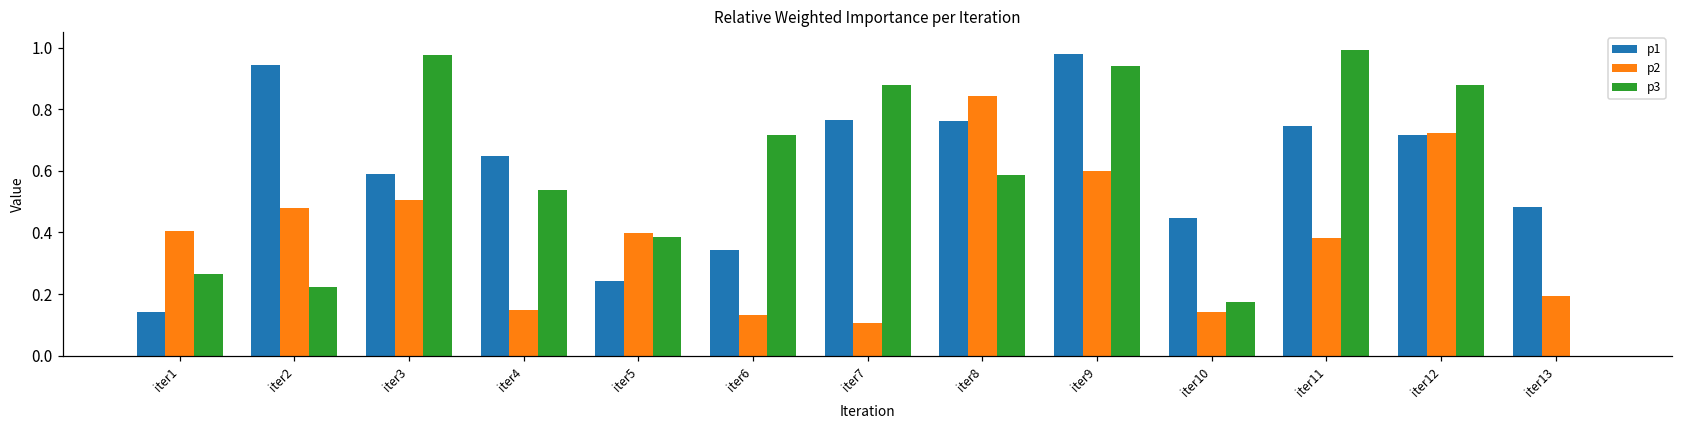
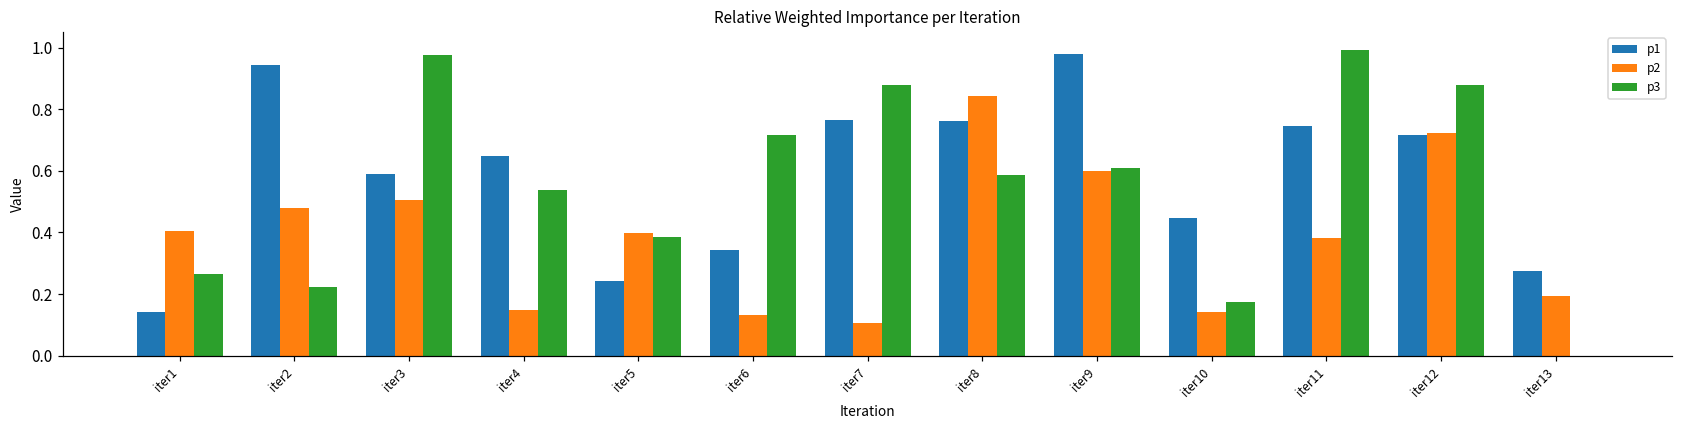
  {
    "p1": {
      "iter1": 0.14,
      "iter2": 0.94,
      "iter3": 0.59,
      "iter4": 0.65,
      "iter5": 0.24,
      "iter6": 0.34,
      "iter7": 0.77,
      "iter8": 0.76,
      "iter9": 0.98,
      "iter10": 0.45,
      "iter11": 0.74,
      "iter12": 0.72,
-     "iter13": 0.48
+     "iter13": 0.27
    },
    "p2": {
      "iter1": 0.40,
      "iter2": 0.48,
      "iter3": 0.51,
      "iter4": 0.15,
      "iter5": 0.40,
      "iter6": 0.13,
      "iter7": 0.11,
      "iter8": 0.84,
      "iter9": 0.60,
      "iter10": 0.14,
      "iter11": 0.38,
      "iter12": 0.72,
      "iter13": 0.19
    },
    "p3": {
      "iter1": 0.26,
      "iter2": 0.22,
      "iter3": 0.98,
      "iter4": 0.54,
      "iter5": 0.38,
      "iter6": 0.72,
      "iter7": 0.88,
      "iter8": 0.59,
-     "iter9": 0.94,
+     "iter9": 0.61,
      "iter10": 0.17,
      "iter11": 0.99,
      "iter12": 0.88,
      "iter13": 0.00
    }
  }
